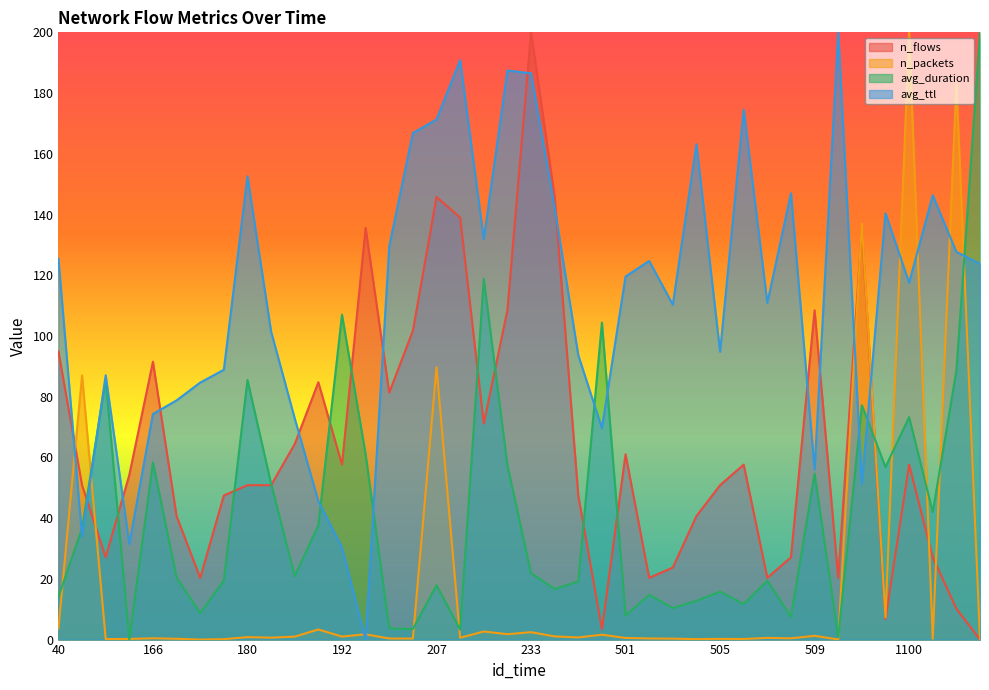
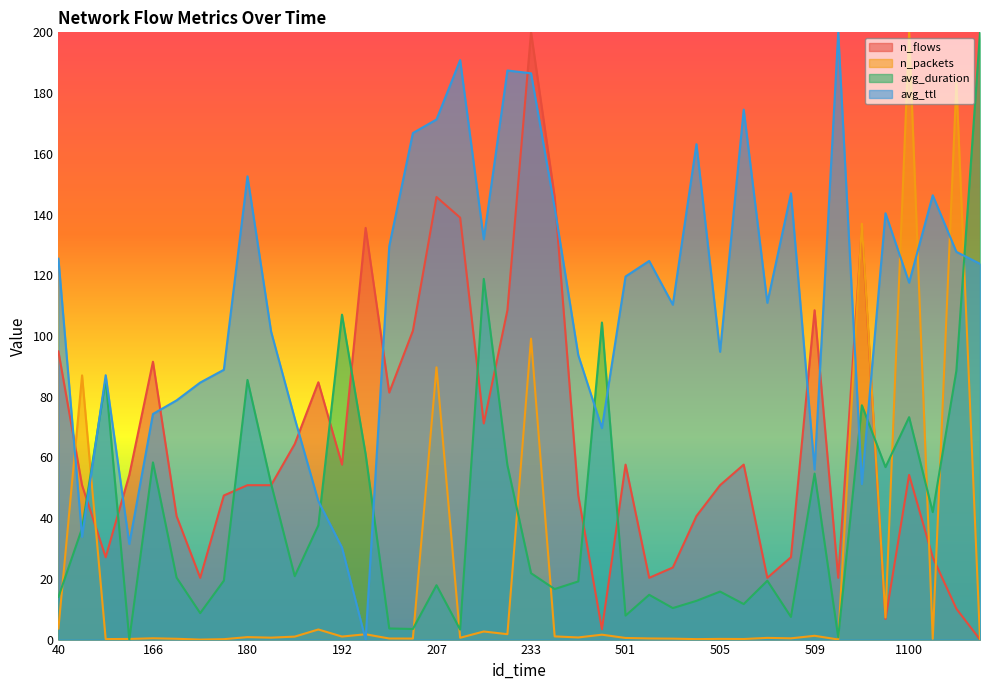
  {
    "n_flows": {
      "40": 95,
      "166": 92,
      "180": 51,
      "192": 58,
      "207": 146,
      "233": 200,
-     "501": 61,
+     "501": 58,
      "505": 51,
      "509": 108,
-     "1100": 58
+     "1100": 54
    },
    "n_packets": {
      "40": 4,
      "166": 0,
      "180": 1,
      "192": 1,
      "207": 90,
-     "233": 2,
+     "233": 99,
      "501": 1,
      "505": 0,
      "509": 1,
      "1100": 200
    },
    "avg_duration": {
      "40": 14,
      "166": 58,
      "180": 86,
      "192": 107,
      "207": 18,
      "233": 22,
      "501": 8,
      "505": 16,
      "509": 55,
      "1100": 73
    },
    "avg_ttl": {
      "40": 125,
      "166": 74,
      "180": 153,
      "192": 30,
      "207": 171,
      "233": 187,
      "501": 120,
      "505": 95,
      "509": 56,
      "1100": 118
    }
  }
